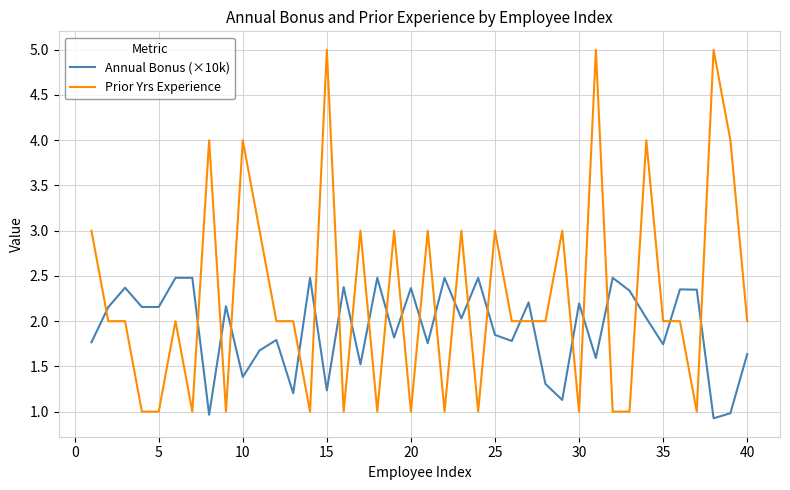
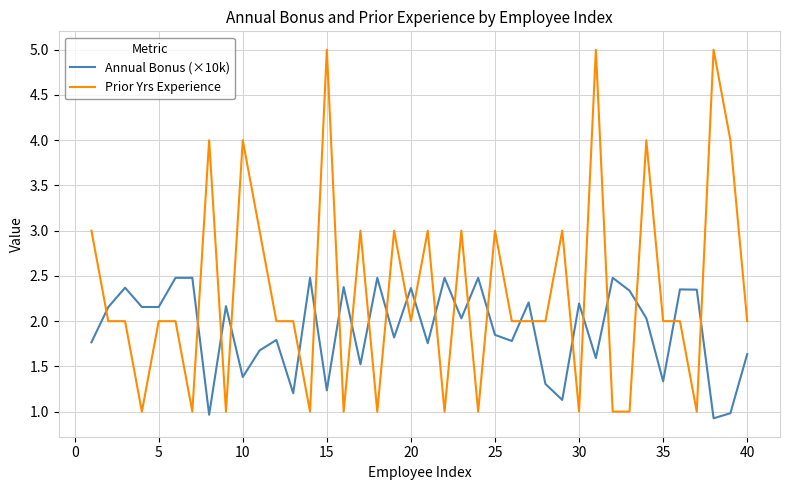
  {
    "Annual Bonus (×10k)": {
      "5": 2.2,
      "10": 1.4,
      "15": 1.2,
      "20": 2.4,
      "25": 1.8,
      "30": 2.2,
-     "35": 1.7,
+     "35": 1.3,
      "40": 1.6
    },
    "Prior Yrs Experience": {
-     "5": 1,
+     "5": 2,
      "10": 4,
      "15": 5,
-     "20": 1,
+     "20": 2,
      "25": 3,
      "30": 1,
      "35": 2,
      "40": 2
    }
  }
